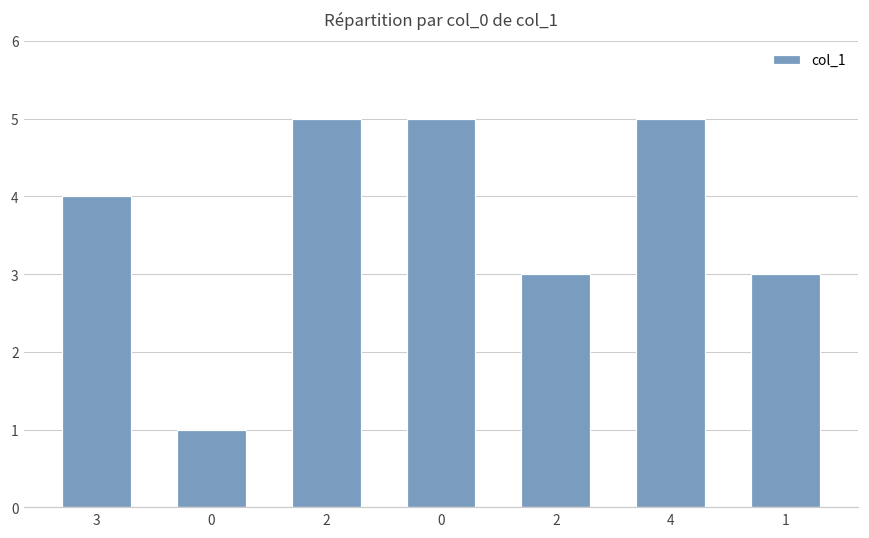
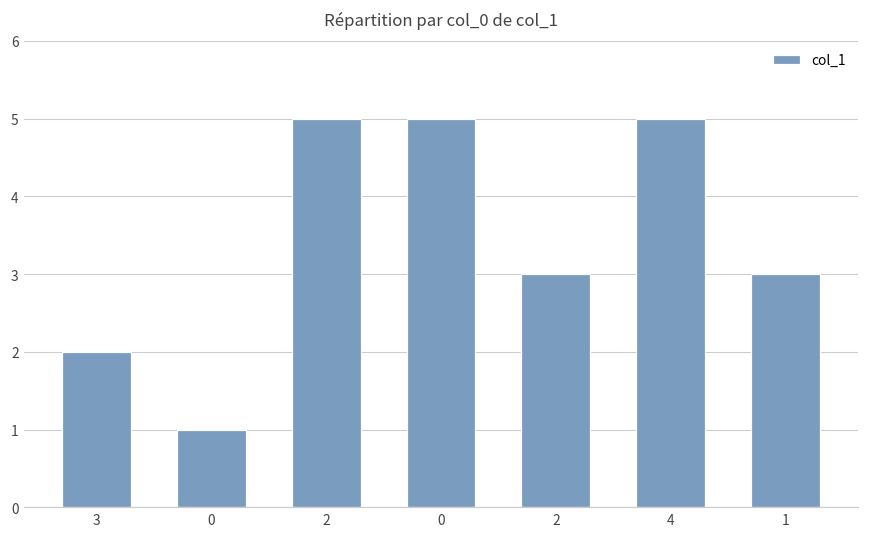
  {
-   "3": 4,
+   "3": 2,
    "4": 5,
    "1": 3
  }
